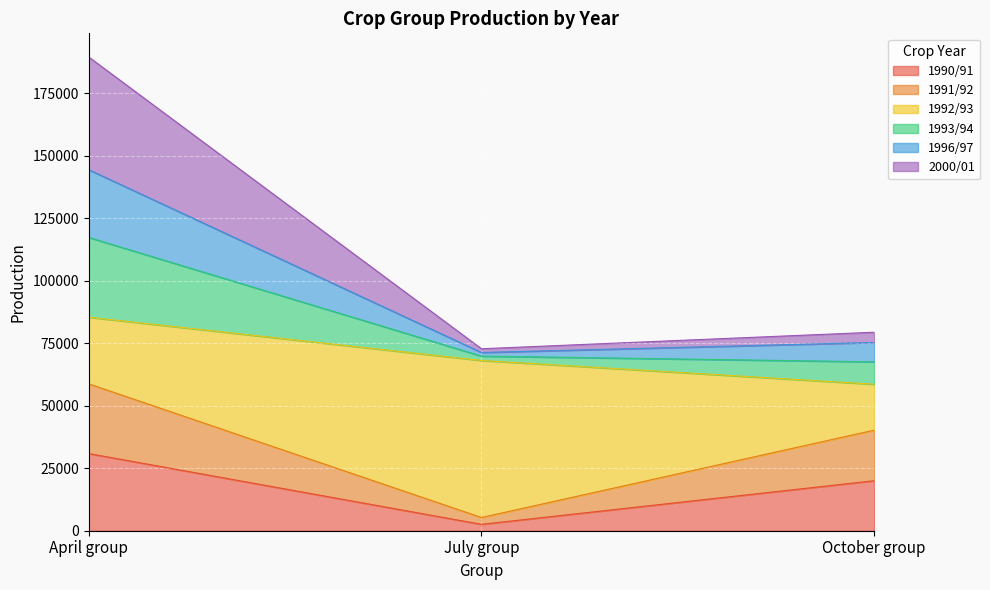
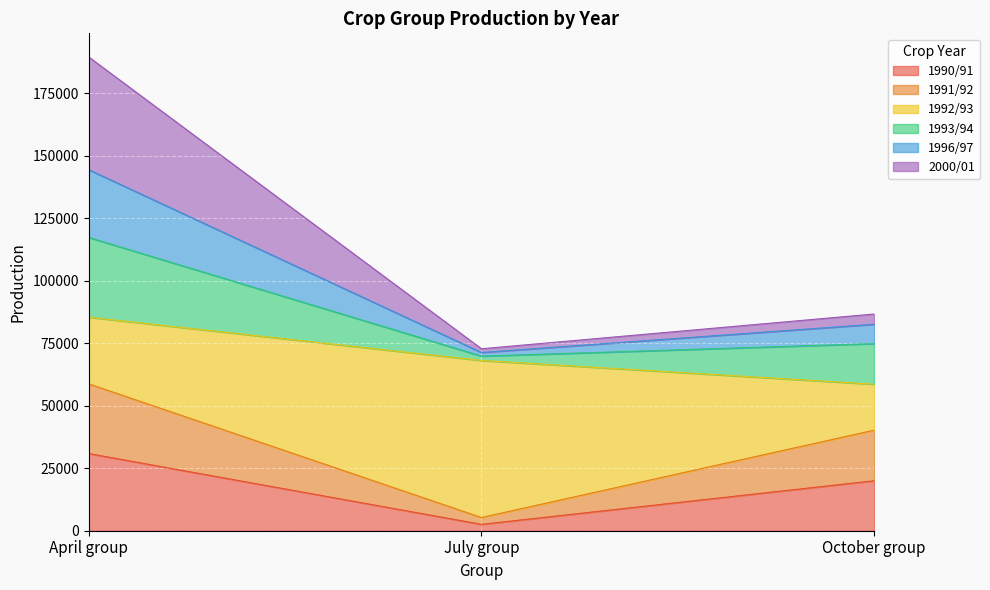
  {
    "1992/93": {
      "April group": 27000,
      "July group": 63000,
      "October group": 18000
    },
    "1993/94": {
      "April group": 32000,
      "July group": 2000,
-     "October group": 9000
+     "October group": 16000
    },
    "1996/97": {
      "April group": 27000,
      "July group": 1000,
      "October group": 8000
    },
    "2000/01": {
      "April group": 45000,
      "July group": 1000,
      "October group": 4000
    }
  }
